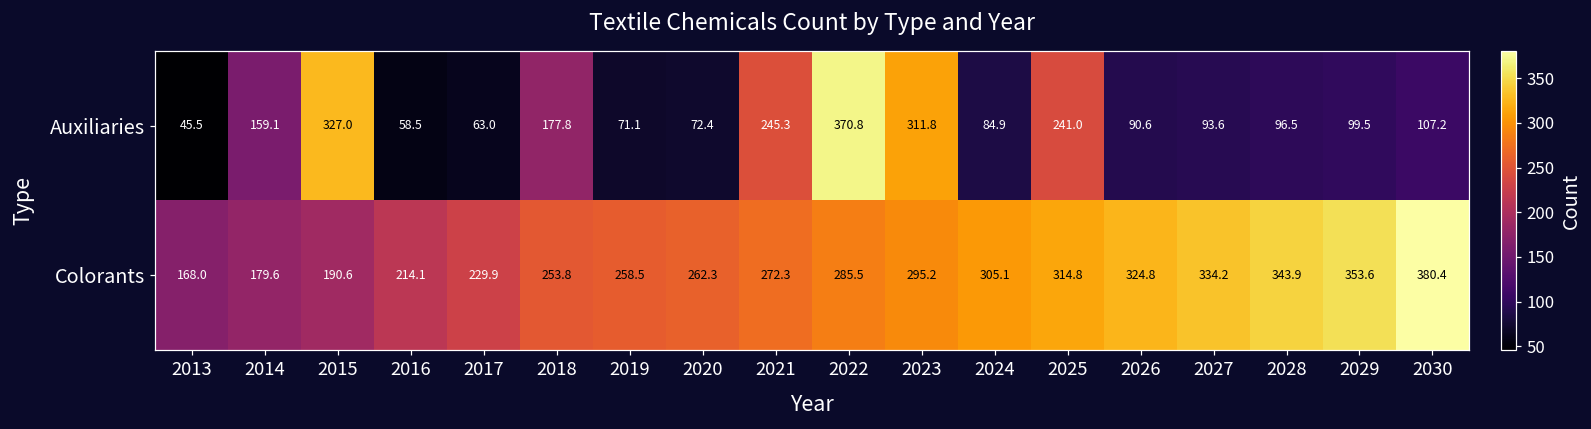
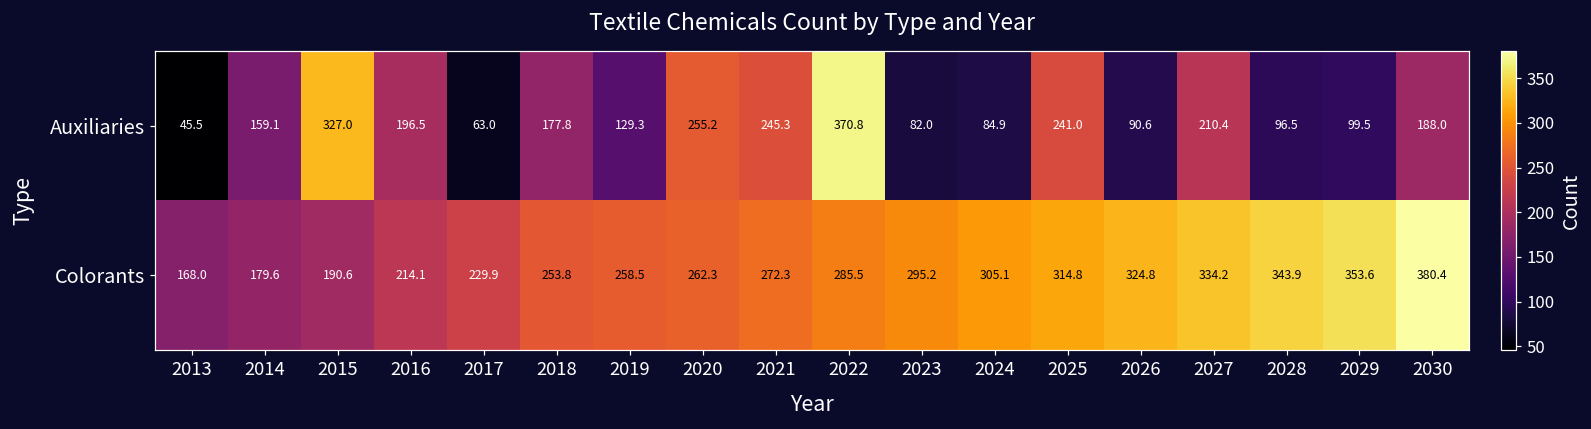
  {
    "Auxiliaries": {
      "2013": 45.5,
      "2014": 159.1,
      "2015": 327.0,
-     "2016": 58.5,
+     "2016": 196.5,
      "2017": 63.0,
      "2018": 177.8,
-     "2019": 71.1,
-     "2020": 72.4,
+     "2019": 129.3,
+     "2020": 255.2,
      "2021": 245.3,
      "2022": 370.8,
-     "2023": 311.8,
+     "2023": 82.0,
      "2024": 84.9,
      "2025": 241.0,
      "2026": 90.6,
-     "2027": 93.6,
+     "2027": 210.4,
      "2028": 96.5,
      "2029": 99.5,
-     "2030": 107.2
+     "2030": 188.0
    },
    "Colorants": {
      "2013": 168.0,
      "2014": 179.6,
      "2015": 190.6,
      "2016": 214.1,
      "2017": 229.9,
      "2018": 253.8,
      "2019": 258.5,
      "2020": 262.3,
      "2021": 272.3,
      "2022": 285.5,
      "2023": 295.2,
      "2024": 305.1,
      "2025": 314.8,
      "2026": 324.8,
      "2027": 334.2,
      "2028": 343.9,
      "2029": 353.6,
      "2030": 380.4
    }
  }
